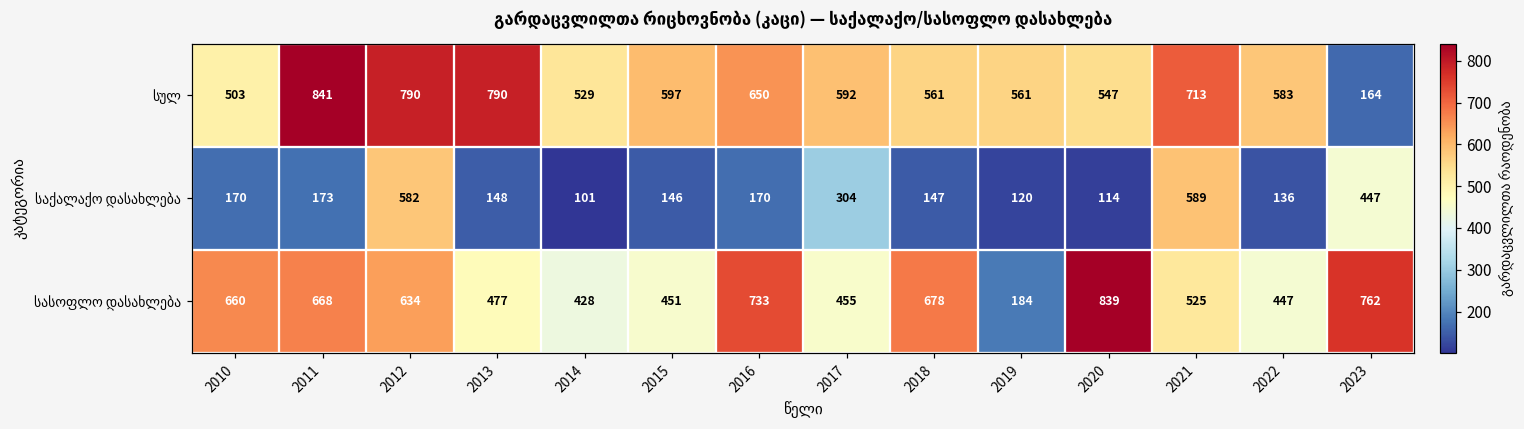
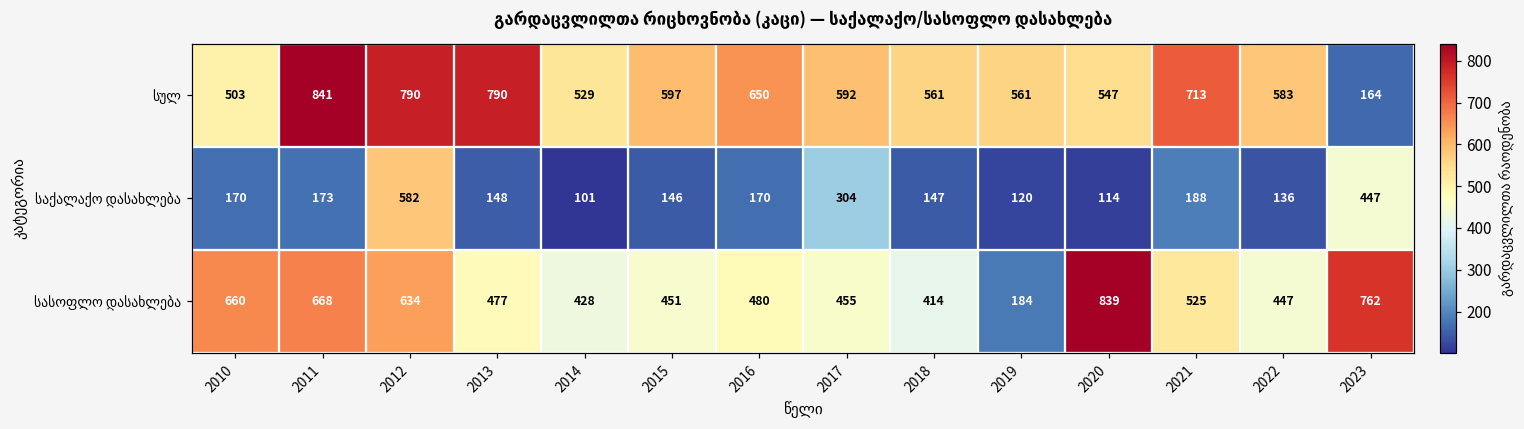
  {
    "სულ": {
      "2010": 503,
      "2011": 841,
      "2012": 790,
      "2013": 790,
      "2014": 529,
      "2015": 597,
      "2016": 650,
      "2017": 592,
      "2018": 561,
      "2019": 561,
      "2020": 547,
      "2021": 713,
      "2022": 583,
      "2023": 164
    },
    "საქალაქო დასახლება": {
      "2010": 170,
      "2011": 173,
      "2012": 582,
      "2013": 148,
      "2014": 101,
      "2015": 146,
      "2016": 170,
      "2017": 304,
      "2018": 147,
      "2019": 120,
      "2020": 114,
-     "2021": 589,
+     "2021": 188,
      "2022": 136,
      "2023": 447
    },
    "სასოფლო დასახლება": {
      "2010": 660,
      "2011": 668,
      "2012": 634,
      "2013": 477,
      "2014": 428,
      "2015": 451,
-     "2016": 733,
+     "2016": 480,
      "2017": 455,
-     "2018": 678,
+     "2018": 414,
      "2019": 184,
      "2020": 839,
      "2021": 525,
      "2022": 447,
      "2023": 762
    }
  }
